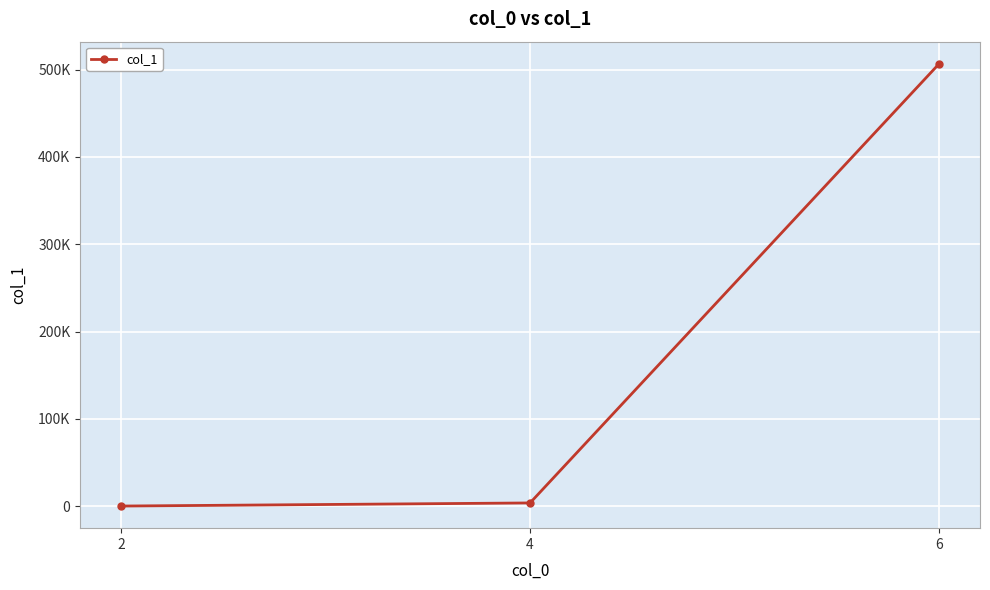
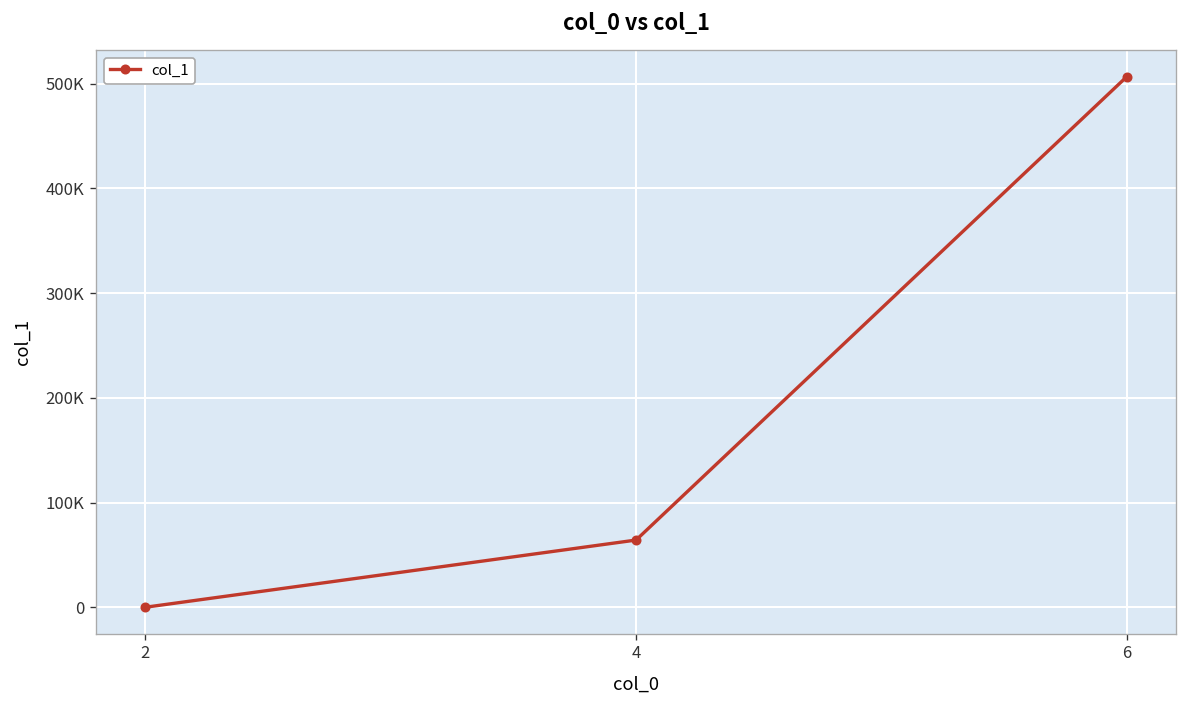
  {
    "2": 0,
-   "4": 0,
+   "4": 60000,
    "6": 510000
  }
